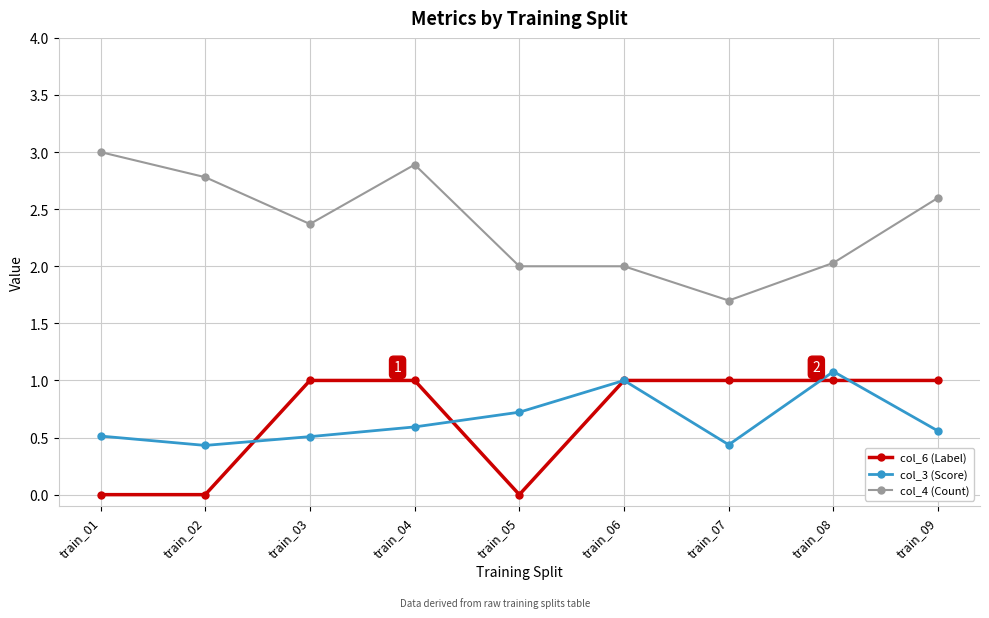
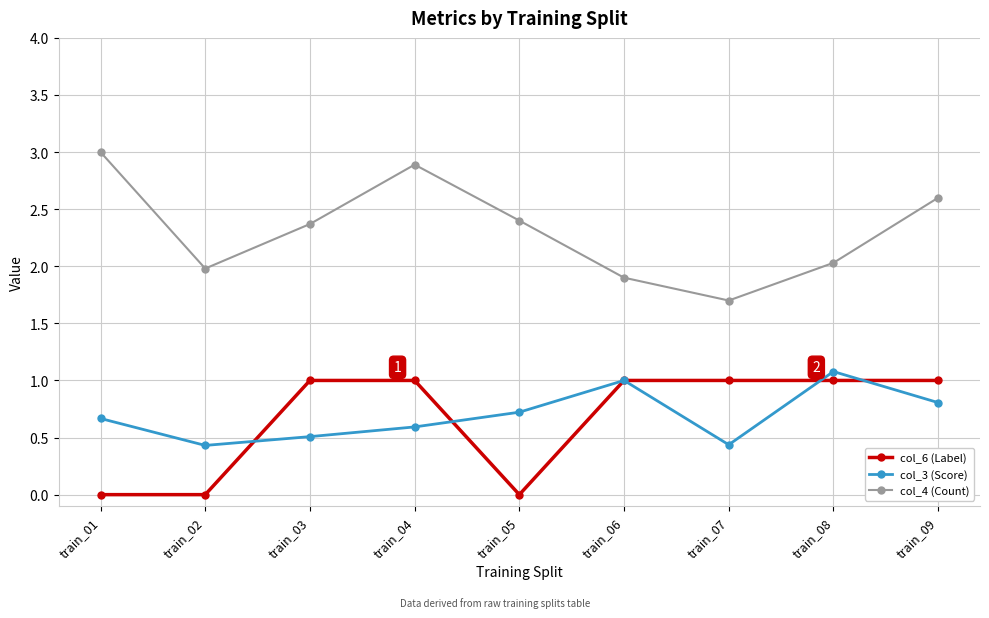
  {
    "col_6 (Label)": {
      "train_01": 0.00,
      "train_02": 0.00,
      "train_03": 1.00,
      "train_05": 0.00,
      "train_07": 1.00,
      "train_08": 1.00,
      "train_09": 1.00
    },
    "col_3 (Score)": {
-     "train_01": 0.51,
+     "train_01": 0.67,
      "train_02": 0.43,
      "train_03": 0.51,
      "train_04": 0.59,
      "train_05": 0.72,
      "train_07": 0.44,
-     "train_09": 0.56
+     "train_09": 0.81
    },
    "col_4 (Count)": {
      "train_01": 3.00,
-     "train_02": 2.78,
+     "train_02": 1.98,
      "train_03": 2.37,
      "train_04": 2.89,
-     "train_05": 2.0,
-     "train_06": 2.0,
+     "train_05": 2.4,
+     "train_06": 1.9,
      "train_07": 1.70,
      "train_08": 2.03,
      "train_09": 2.60
    }
  }
